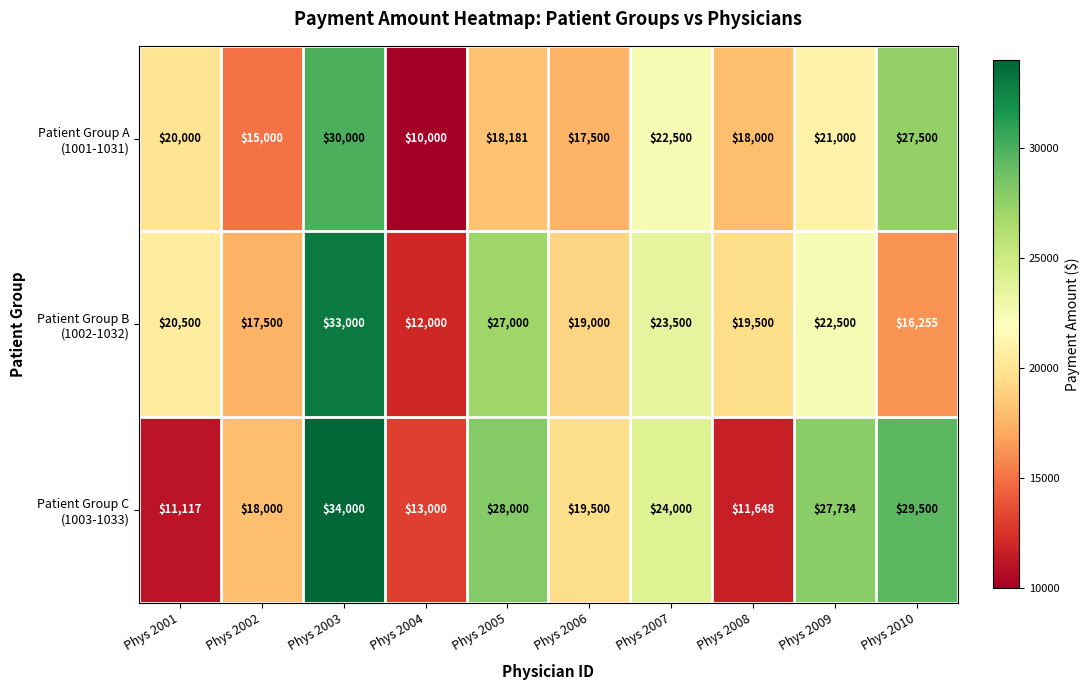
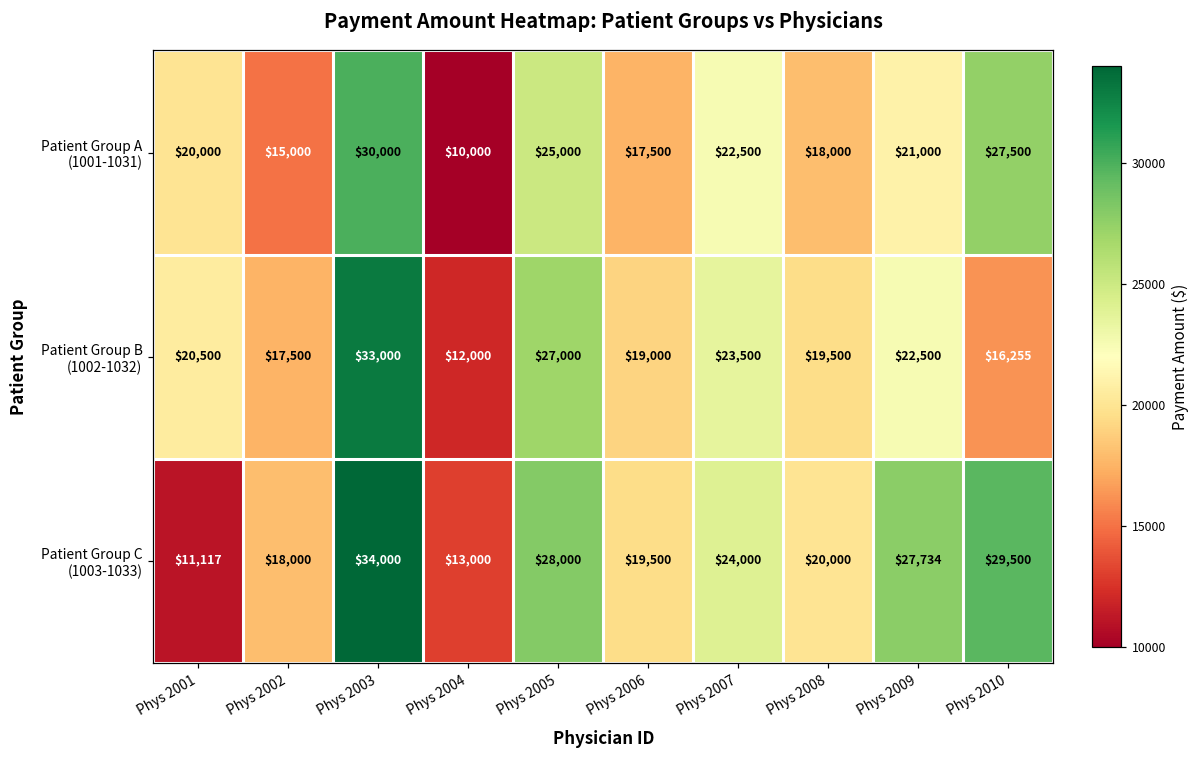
  {
    "Patient Group A (1001-1031)": {
      "Phys 2001": "$20,000",
      "Phys 2002": "$15,000",
      "Phys 2003": "$30,000",
      "Phys 2004": "$10,000",
-     "Phys 2005": "$18,181",
+     "Phys 2005": "$25,000",
      "Phys 2006": "$17,500",
      "Phys 2007": "$22,500",
      "Phys 2008": "$18,000",
      "Phys 2009": "$21,000",
      "Phys 2010": "$27,500"
    },
    "Patient Group B (1002-1032)": {
      "Phys 2001": "$20,500",
      "Phys 2002": "$17,500",
      "Phys 2003": "$33,000",
      "Phys 2004": "$12,000",
      "Phys 2005": "$27,000",
      "Phys 2006": "$19,000",
      "Phys 2007": "$23,500",
      "Phys 2008": "$19,500",
      "Phys 2009": "$22,500",
      "Phys 2010": "$16,255"
    },
    "Patient Group C (1003-1033)": {
      "Phys 2001": "$11,117",
      "Phys 2002": "$18,000",
      "Phys 2003": "$34,000",
      "Phys 2004": "$13,000",
      "Phys 2005": "$28,000",
      "Phys 2006": "$19,500",
      "Phys 2007": "$24,000",
-     "Phys 2008": "$11,648",
+     "Phys 2008": "$20,000",
      "Phys 2009": "$27,734",
      "Phys 2010": "$29,500"
    }
  }
